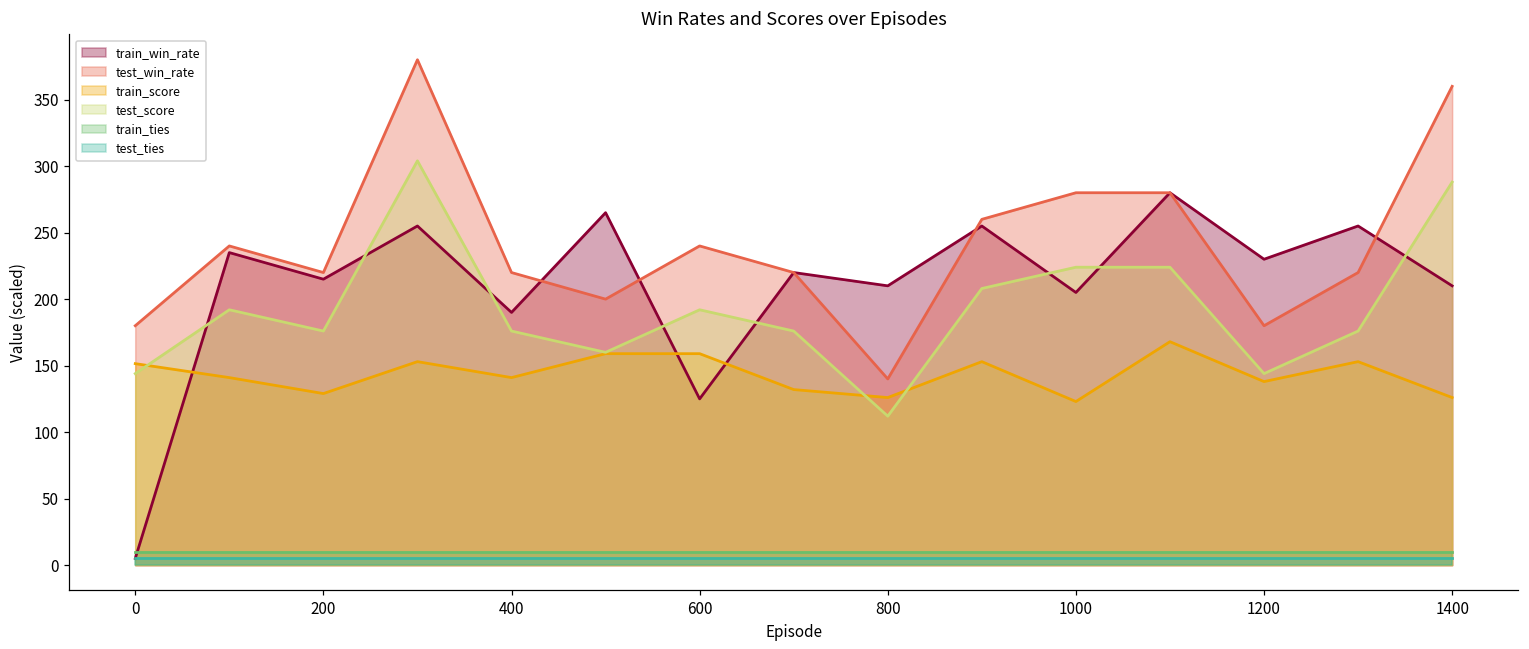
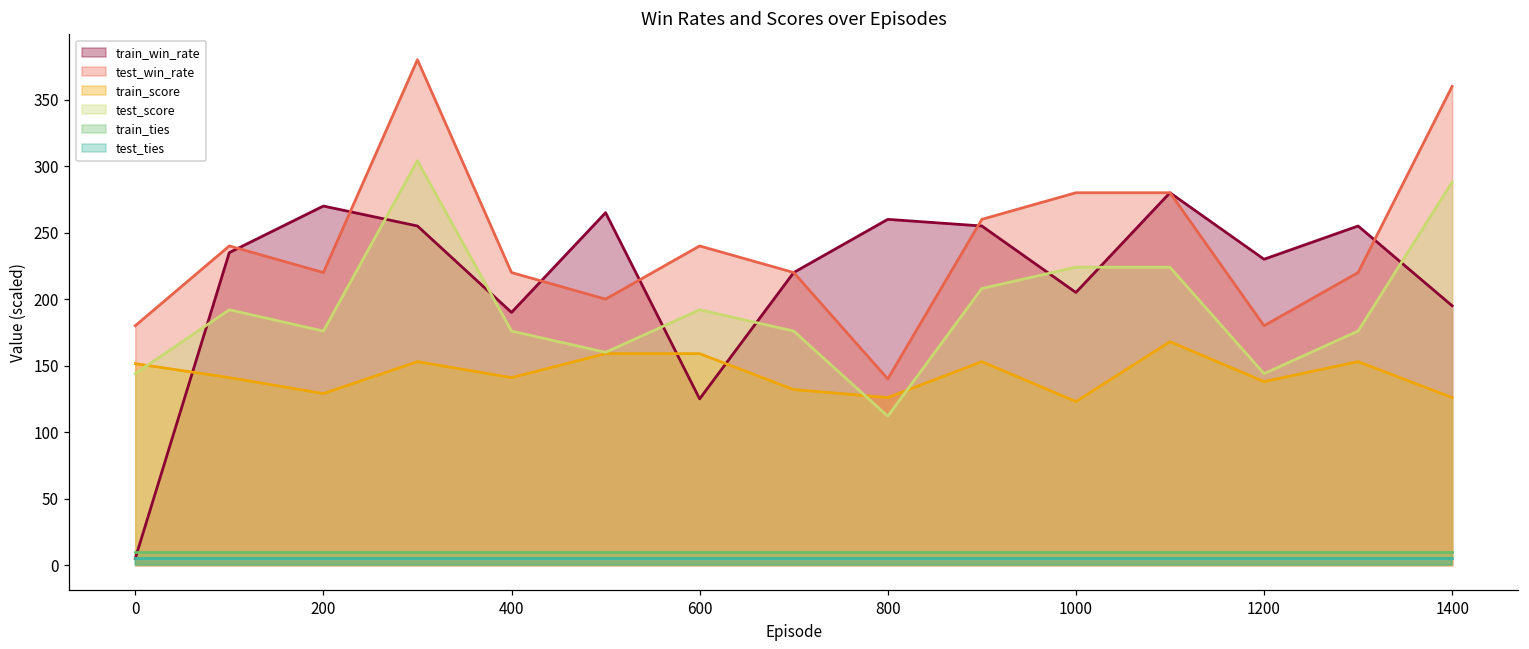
  {
    "train_win_rate": {
-     "200": 215,
+     "200": 270,
      "400": 190,
      "600": 125,
-     "800": 210,
+     "800": 260,
      "1000": 205,
      "1200": 230,
-     "1400": 210
+     "1400": 195
    }
  }
